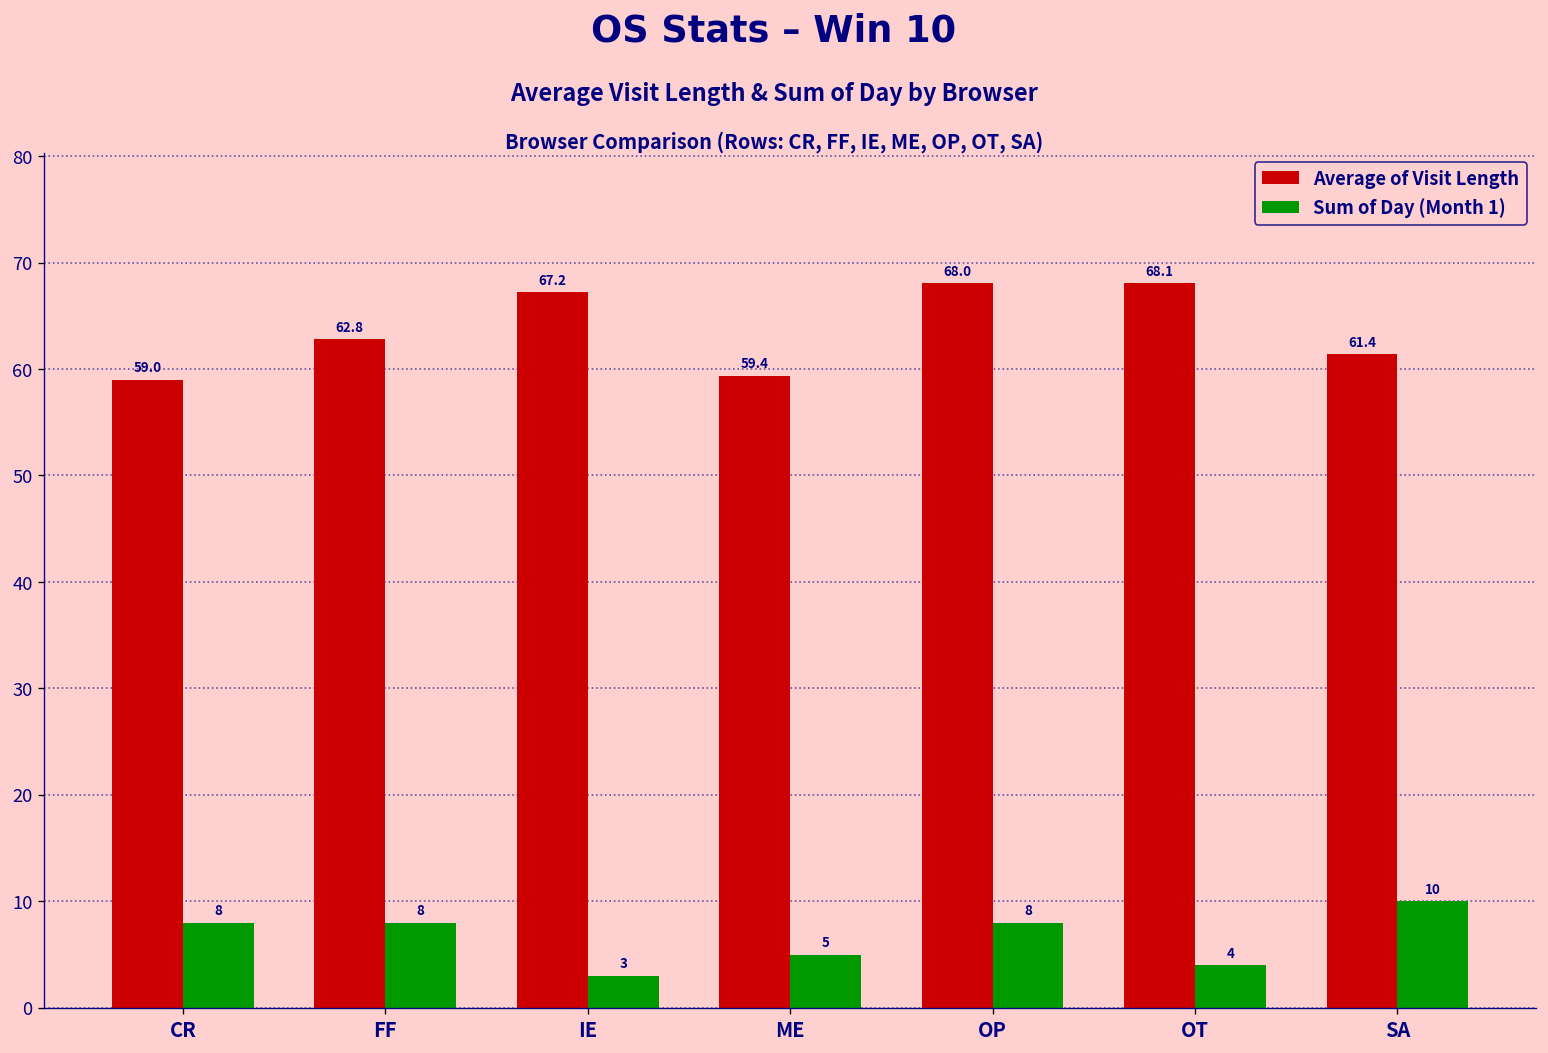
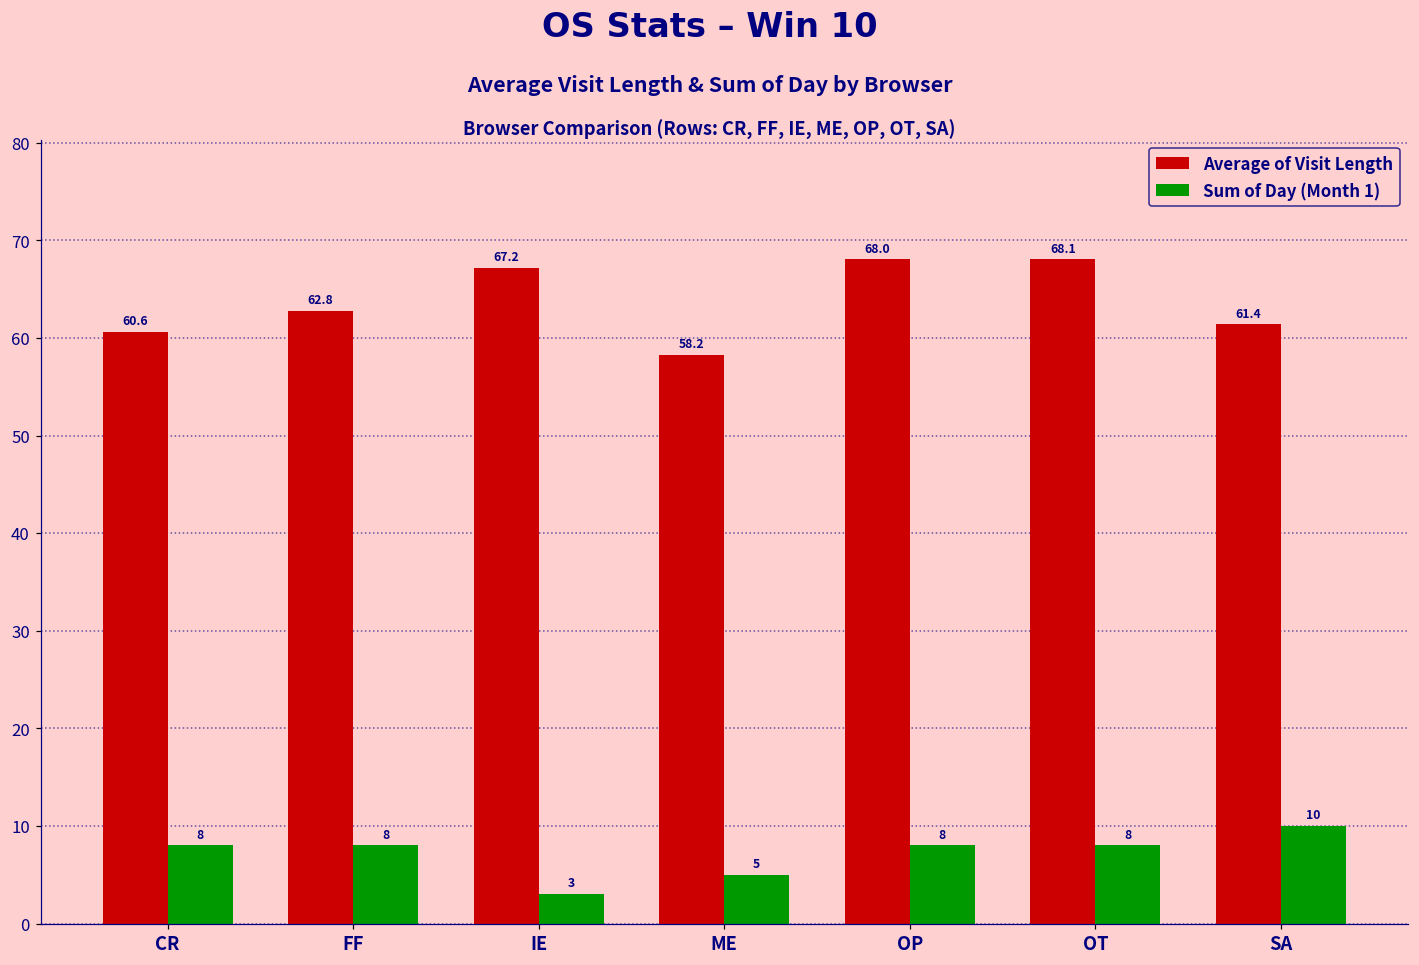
  {
    "Average of Visit Length": {
-     "CR": 59.0,
+     "CR": 60.6,
      "FF": 62.8,
      "IE": 67.2,
-     "ME": 59.4,
+     "ME": 58.2,
      "OP": 68.0,
      "OT": 68.1,
      "SA": 61.4
    },
    "Sum of Day (Month 1)": {
      "CR": 8,
      "FF": 8,
      "IE": 3,
      "ME": 5,
      "OP": 8,
-     "OT": 4,
+     "OT": 8,
      "SA": 10
    }
  }
